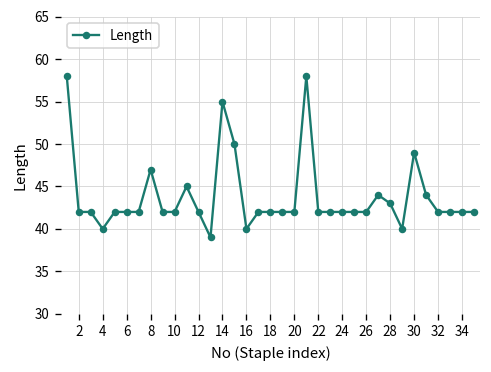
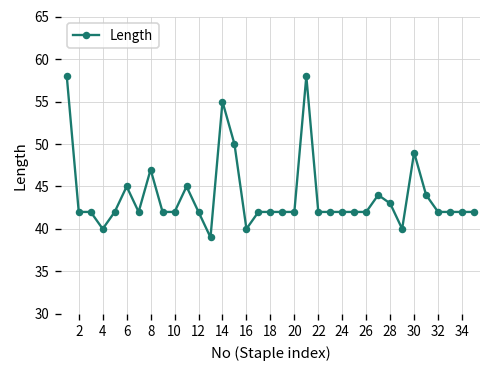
  {
    "2": 42,
    "4": 40,
-   "6": 42,
+   "6": 45,
    "8": 47,
    "10": 42,
    "12": 42,
    "14": 55,
    "16": 40,
    "18": 42,
    "20": 42,
    "22": 42,
    "24": 42,
    "26": 42,
    "28": 43,
    "30": 49,
    "32": 42,
    "34": 42
  }
